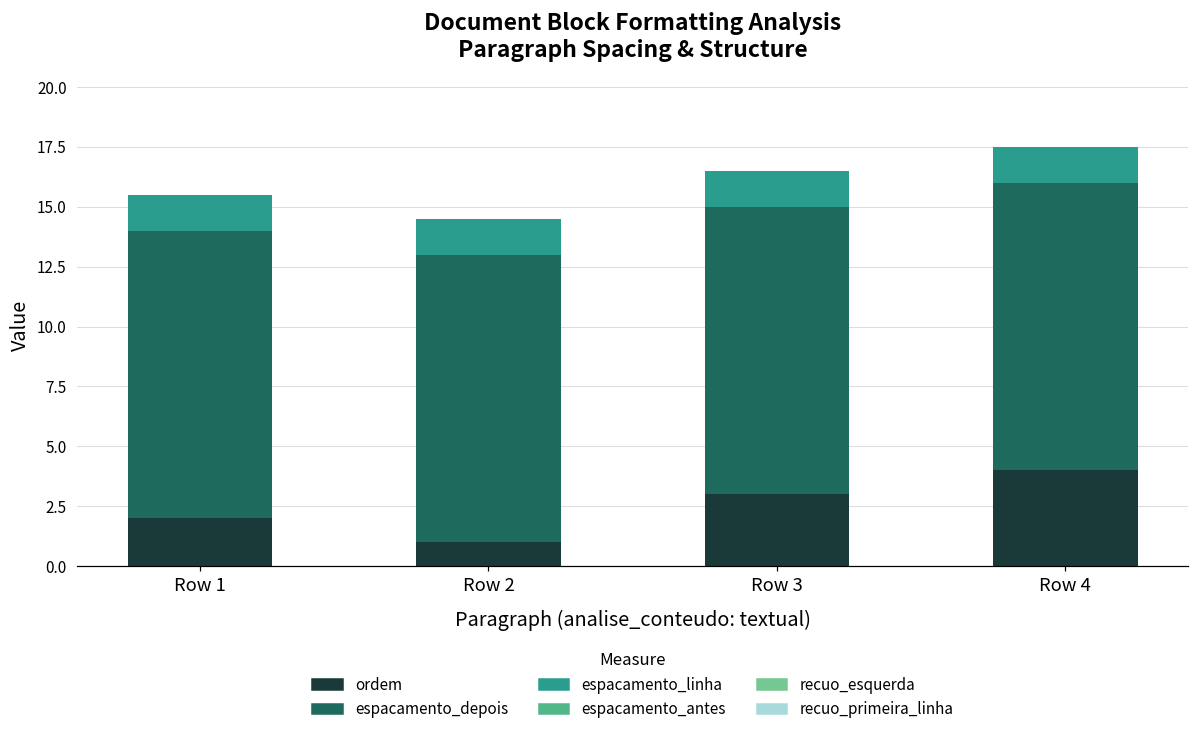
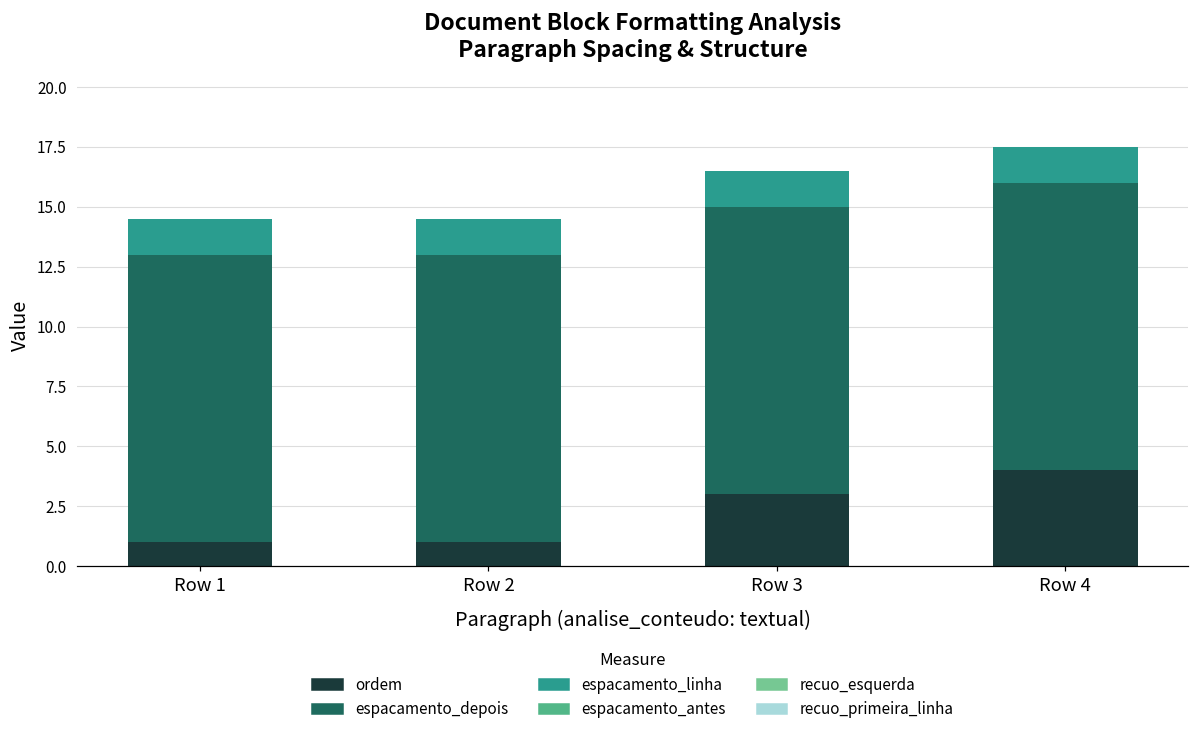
  {
    "ordem": {
-     "Row 1": 2,
+     "Row 1": 1,
      "Row 2": 1,
      "Row 3": 3,
      "Row 4": 4
    },
    "espacamento_depois": {
      "Row 1": 12,
      "Row 2": 12,
      "Row 3": 12,
      "Row 4": 12
    }
  }
